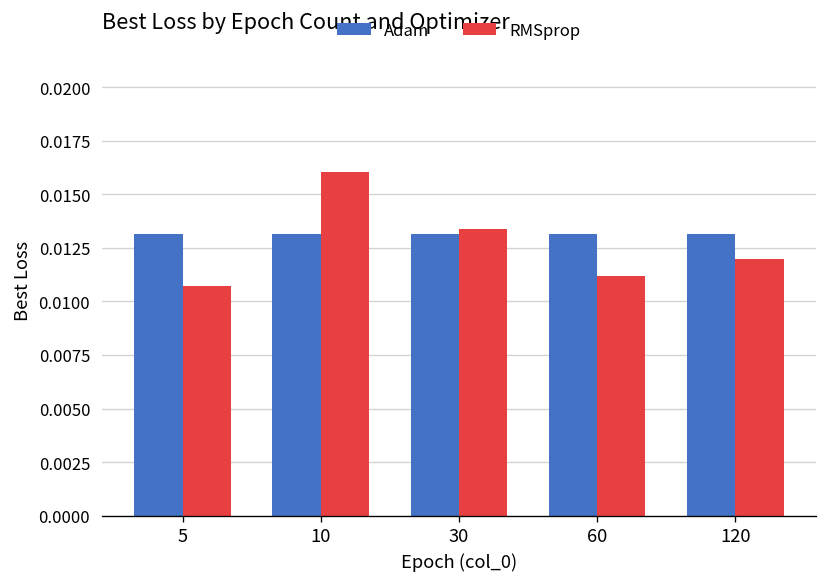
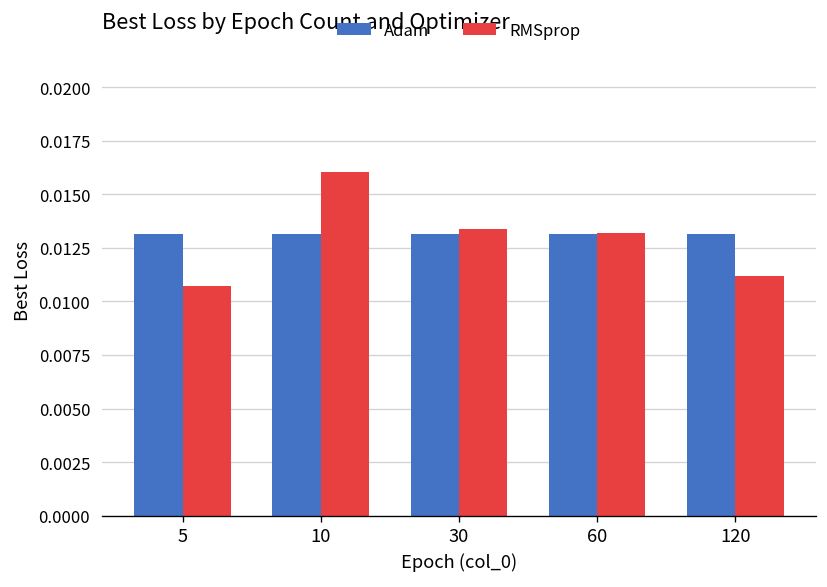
  {
    "Adam": {
      "5": 0.0132,
      "10": 0.0132,
      "30": 0.0132,
      "60": 0.0132,
      "120": 0.0132
    },
    "RMSprop": {
      "5": 0.0107,
      "10": 0.0160,
      "30": 0.0134,
-     "60": 0.0112,
-     "120": 0.0120
+     "60": 0.0132,
+     "120": 0.0112
    }
  }
